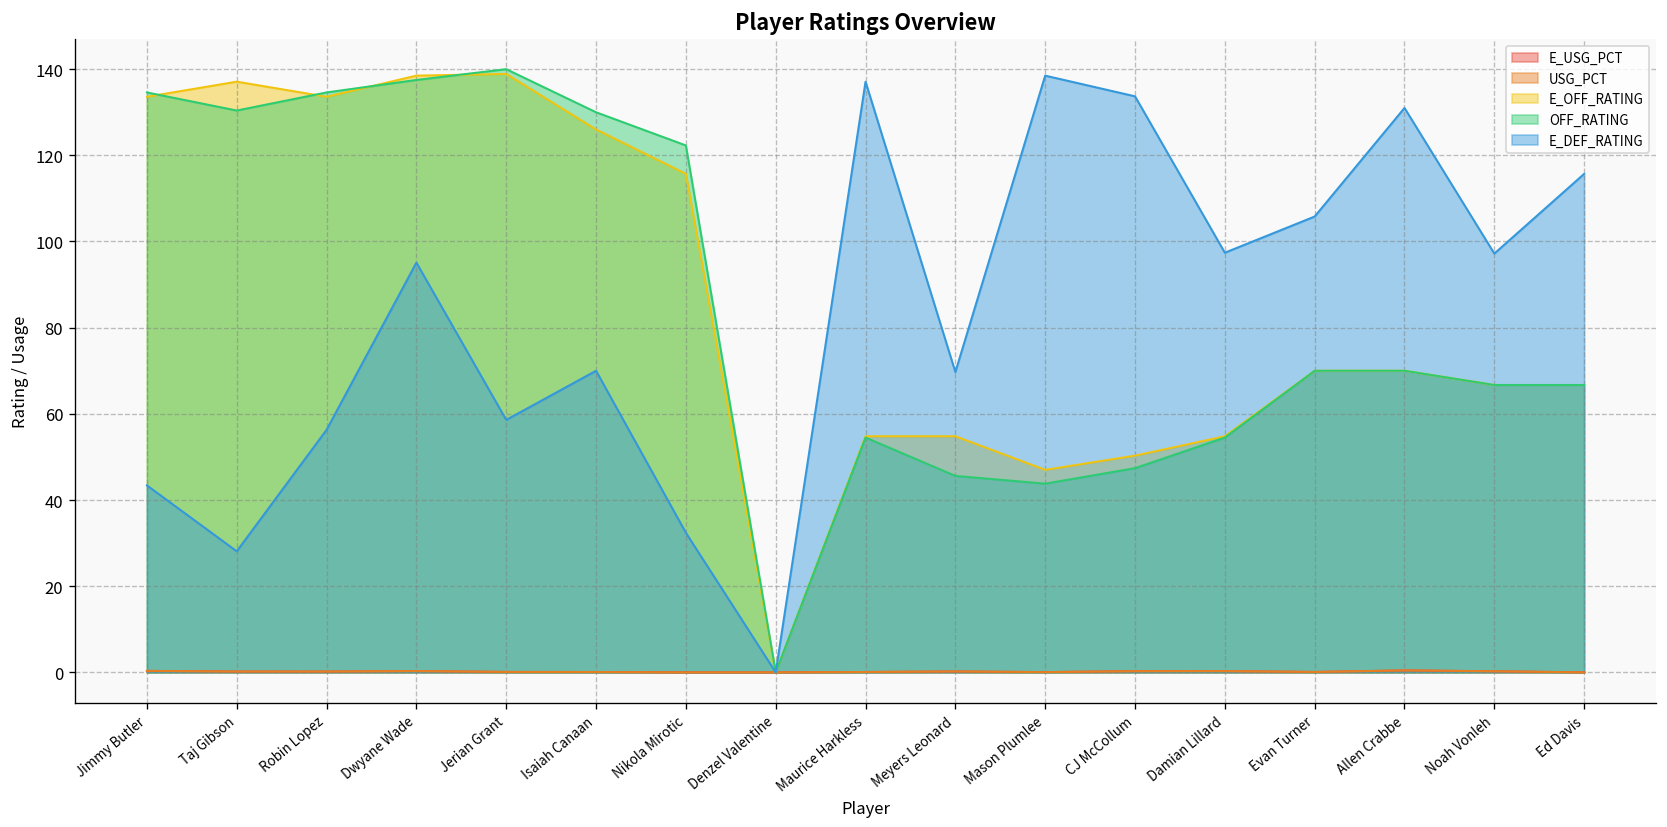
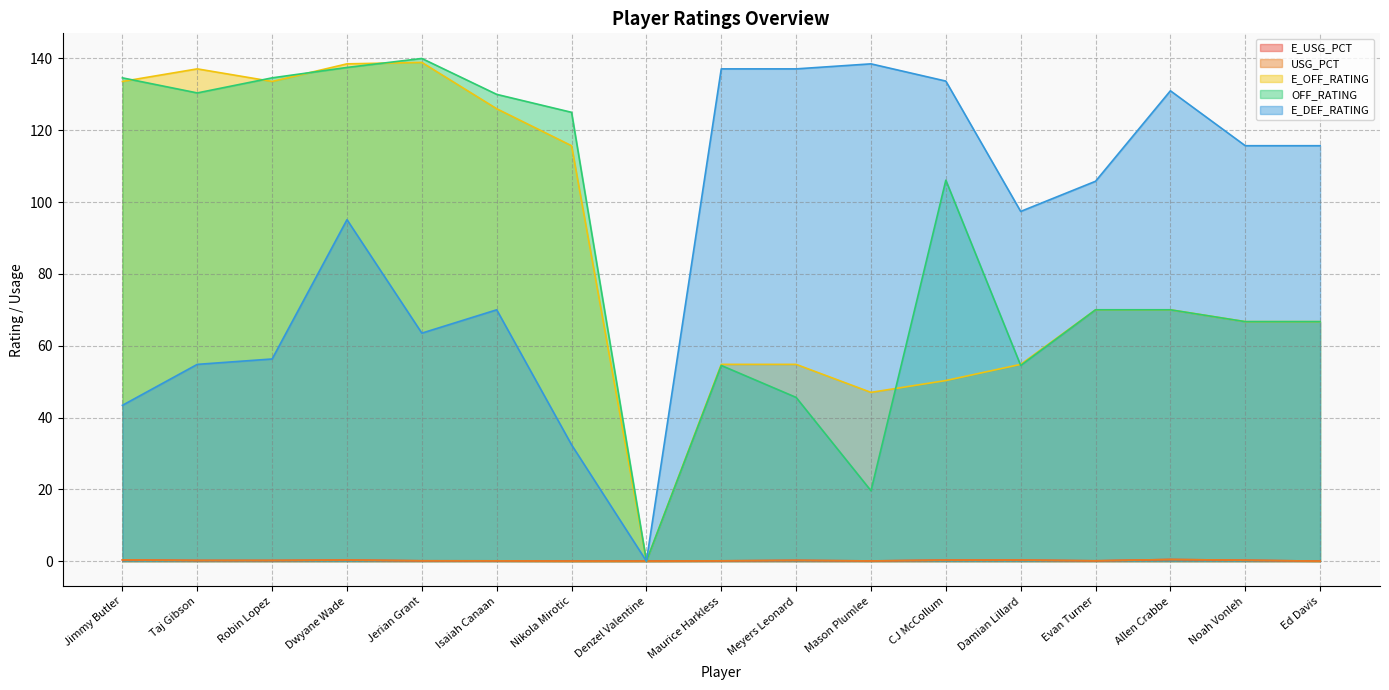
  {
    "OFF_RATING": {
      "Jimmy Butler": 135,
      "Taj Gibson": 130,
      "Robin Lopez": 135,
      "Dwyane Wade": 138,
      "Jerian Grant": 140,
      "Isaiah Canaan": 130,
-     "Nikola Mirotic": 122,
+     "Nikola Mirotic": 125,
      "Meyers Leonard": 46,
-     "Mason Plumlee": 44,
-     "CJ McCollum": 47
+     "Mason Plumlee": 20,
+     "CJ McCollum": 106
    },
    "E_DEF_RATING": {
      "Jimmy Butler": 43,
-     "Taj Gibson": 28,
+     "Taj Gibson": 55,
      "Robin Lopez": 56,
      "Dwyane Wade": 95,
-     "Jerian Grant": 59,
+     "Jerian Grant": 64,
      "Isaiah Canaan": 70,
      "Nikola Mirotic": 32,
      "Maurice Harkless": 137,
-     "Meyers Leonard": 70,
+     "Meyers Leonard": 137,
      "Mason Plumlee": 139,
      "CJ McCollum": 134,
      "Damian Lillard": 97,
      "Evan Turner": 106,
      "Allen Crabbe": 131,
-     "Noah Vonleh": 97,
+     "Noah Vonleh": 116,
      "Ed Davis": 116
    }
  }
